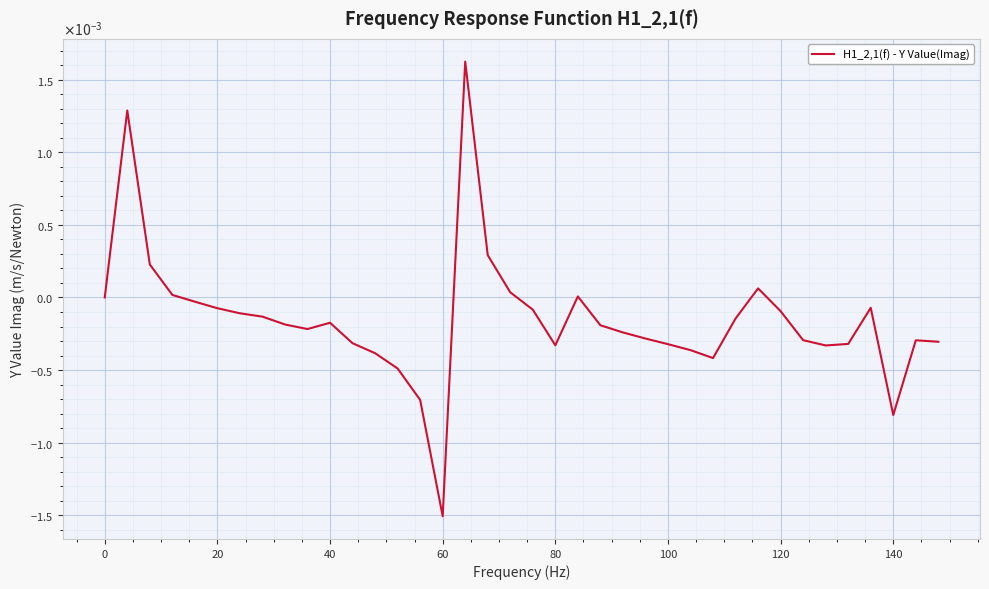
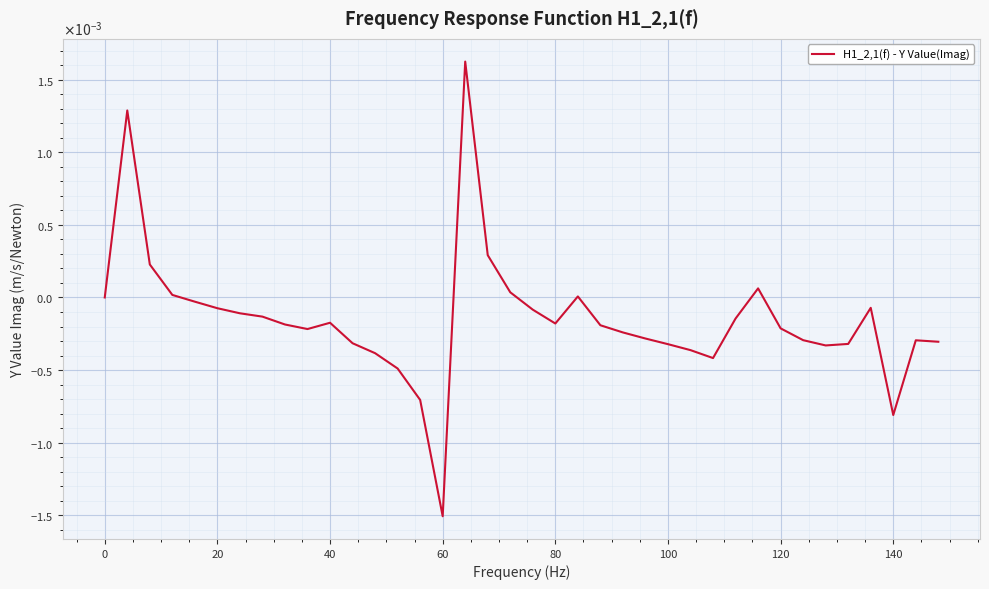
  {
    "0": 0.00000,
    "20": -0.00007,
    "40": -0.00017,
    "60": -0.00151,
-   "80": -0.00033,
+   "80": -0.00018,
    "100": -0.00032,
-   "120": -0.00009,
+   "120": -0.00021,
    "140": -0.00081
  }
